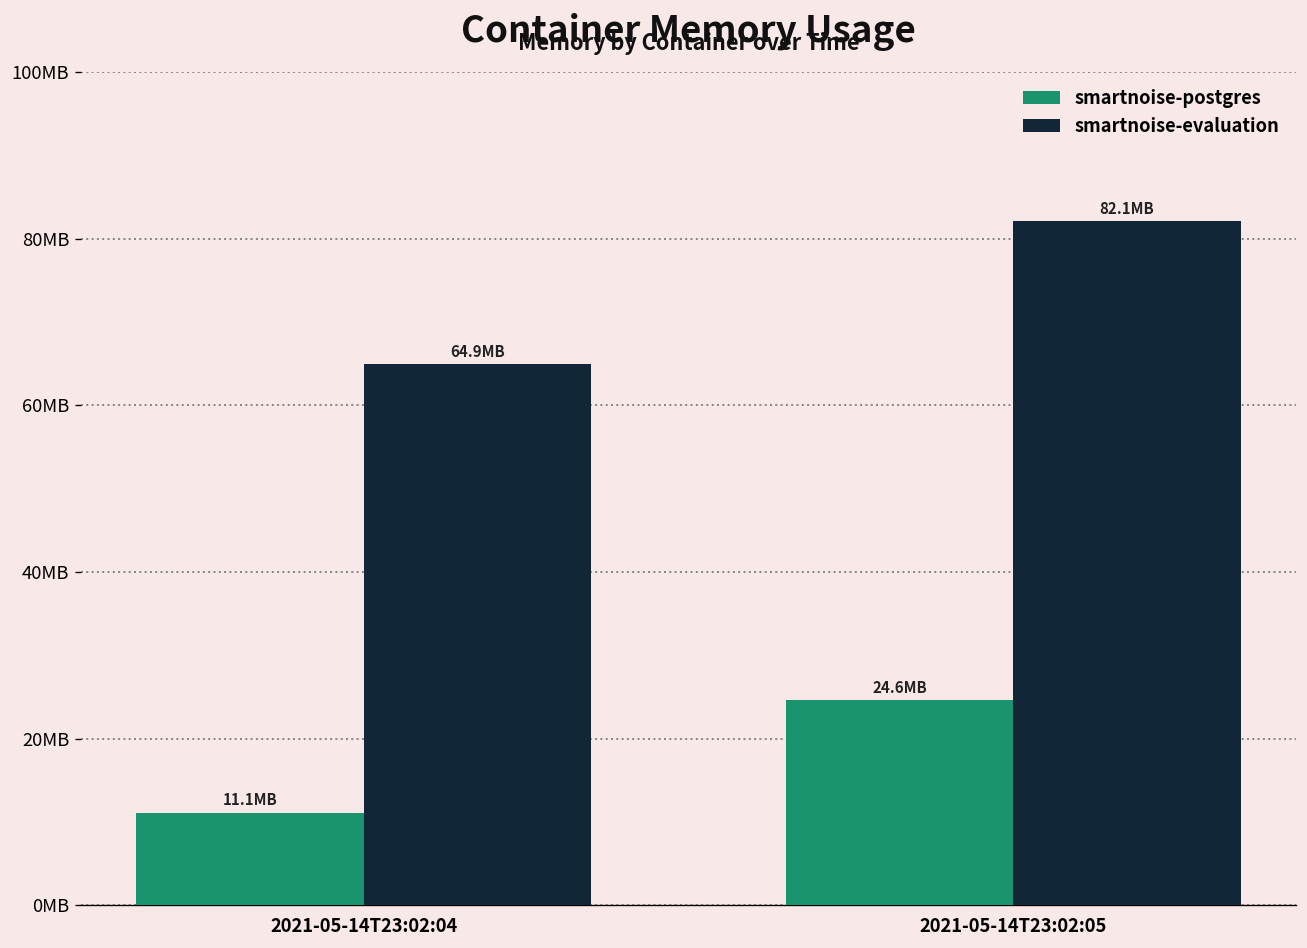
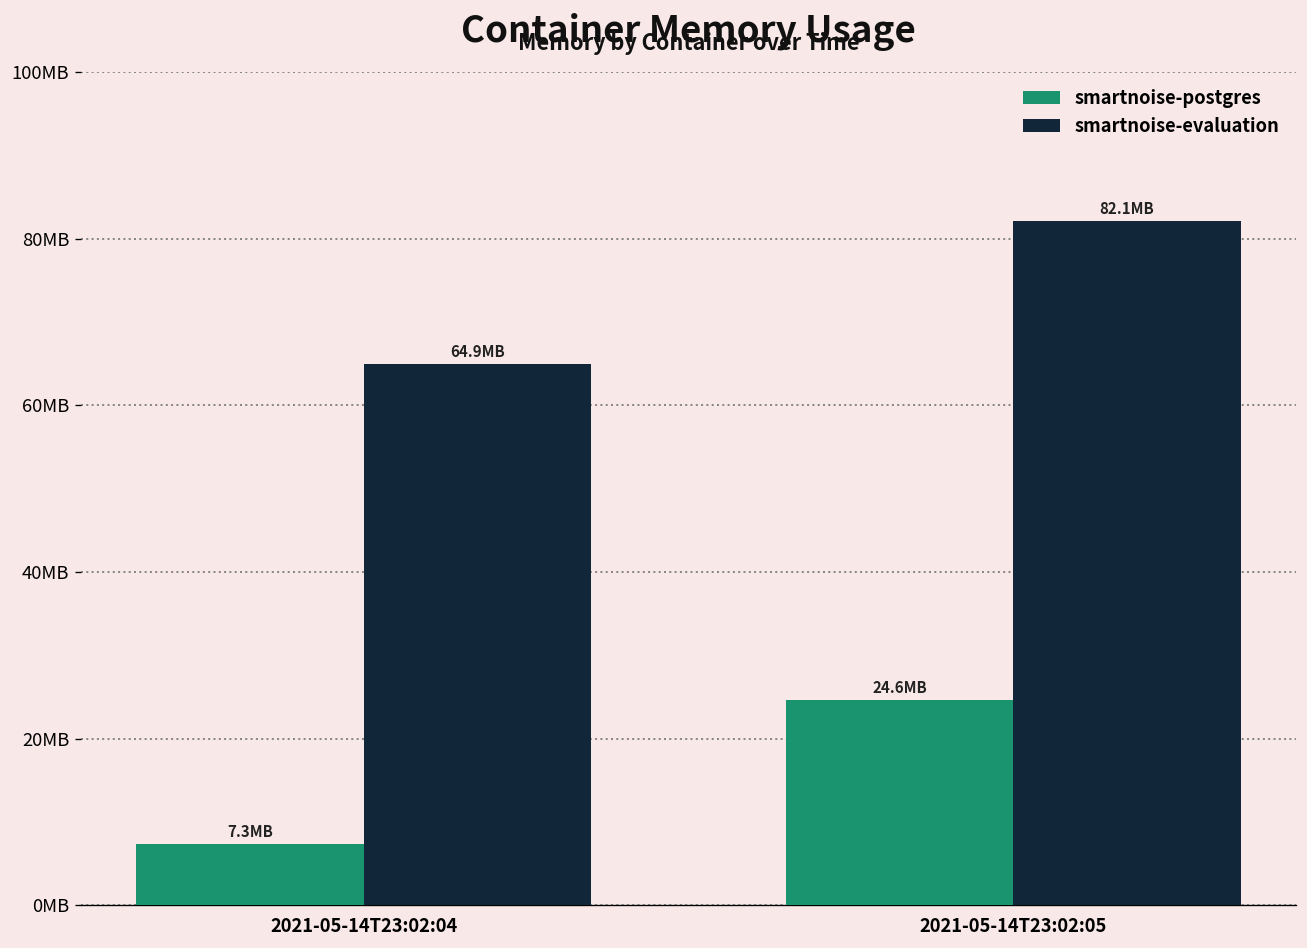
  {
    "smartnoise-postgres": {
-     "2021-05-14T23:02:04": 11.1
+     "2021-05-14T23:02:04": 7.3
    }
  }
